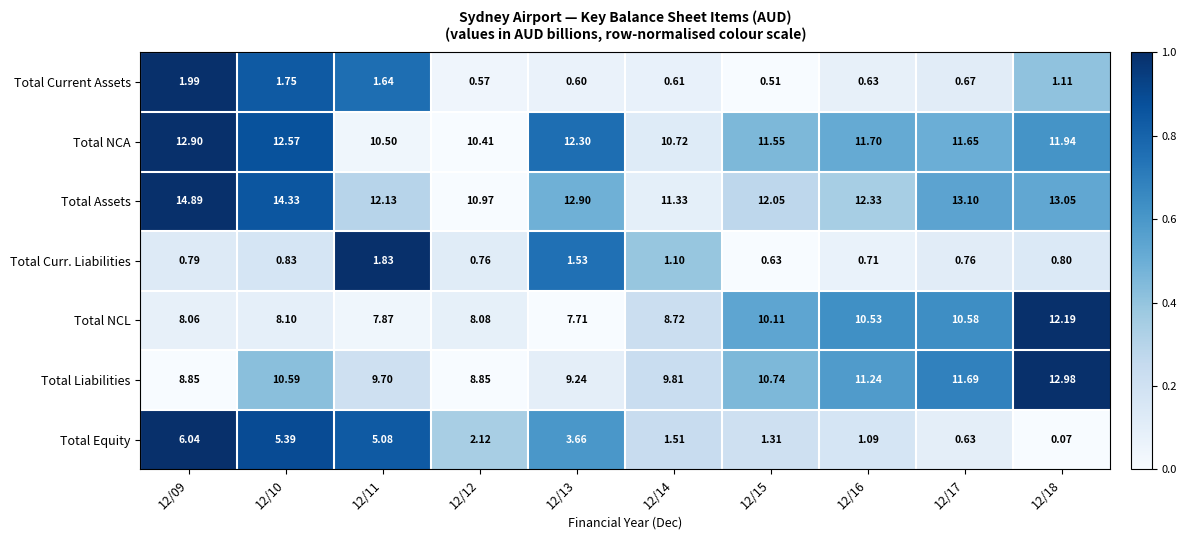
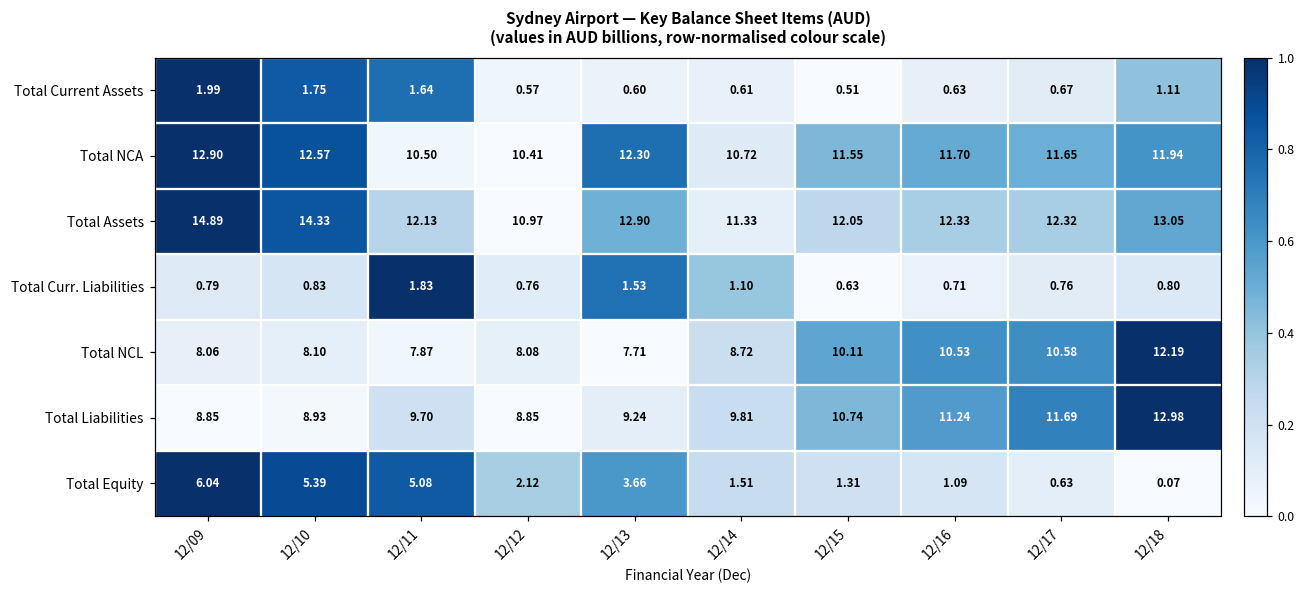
  {
    "Total Current Assets": {
      "12/09": 1.99,
      "12/10": 1.75,
      "12/11": 1.64,
      "12/12": 0.57,
      "12/13": 0.60,
      "12/14": 0.61,
      "12/15": 0.51,
      "12/16": 0.63,
      "12/17": 0.67,
      "12/18": 1.11
    },
    "Total NCA": {
      "12/09": 12.90,
      "12/10": 12.57,
      "12/11": 10.50,
      "12/12": 10.41,
      "12/13": 12.30,
      "12/14": 10.72,
      "12/15": 11.55,
      "12/16": 11.70,
      "12/17": 11.65,
      "12/18": 11.94
    },
    "Total Assets": {
      "12/09": 14.89,
      "12/10": 14.33,
      "12/11": 12.13,
      "12/12": 10.97,
      "12/13": 12.90,
      "12/14": 11.33,
      "12/15": 12.05,
      "12/16": 12.33,
-     "12/17": 13.10,
+     "12/17": 12.32,
      "12/18": 13.05
    },
    "Total Curr. Liabilities": {
      "12/09": 0.79,
      "12/10": 0.83,
      "12/11": 1.83,
      "12/12": 0.76,
      "12/13": 1.53,
      "12/14": 1.10,
      "12/15": 0.63,
      "12/16": 0.71,
      "12/17": 0.76,
      "12/18": 0.80
    },
    "Total NCL": {
      "12/09": 8.06,
      "12/10": 8.10,
      "12/11": 7.87,
      "12/12": 8.08,
      "12/13": 7.71,
      "12/14": 8.72,
      "12/15": 10.11,
      "12/16": 10.53,
      "12/17": 10.58,
      "12/18": 12.19
    },
    "Total Liabilities": {
      "12/09": 8.85,
-     "12/10": 10.59,
+     "12/10": 8.93,
      "12/11": 9.70,
      "12/12": 8.85,
      "12/13": 9.24,
      "12/14": 9.81,
      "12/15": 10.74,
      "12/16": 11.24,
      "12/17": 11.69,
      "12/18": 12.98
    },
    "Total Equity": {
      "12/09": 6.04,
      "12/10": 5.39,
      "12/11": 5.08,
      "12/12": 2.12,
      "12/13": 3.66,
      "12/14": 1.51,
      "12/15": 1.31,
      "12/16": 1.09,
      "12/17": 0.63,
      "12/18": 0.07
    }
  }
